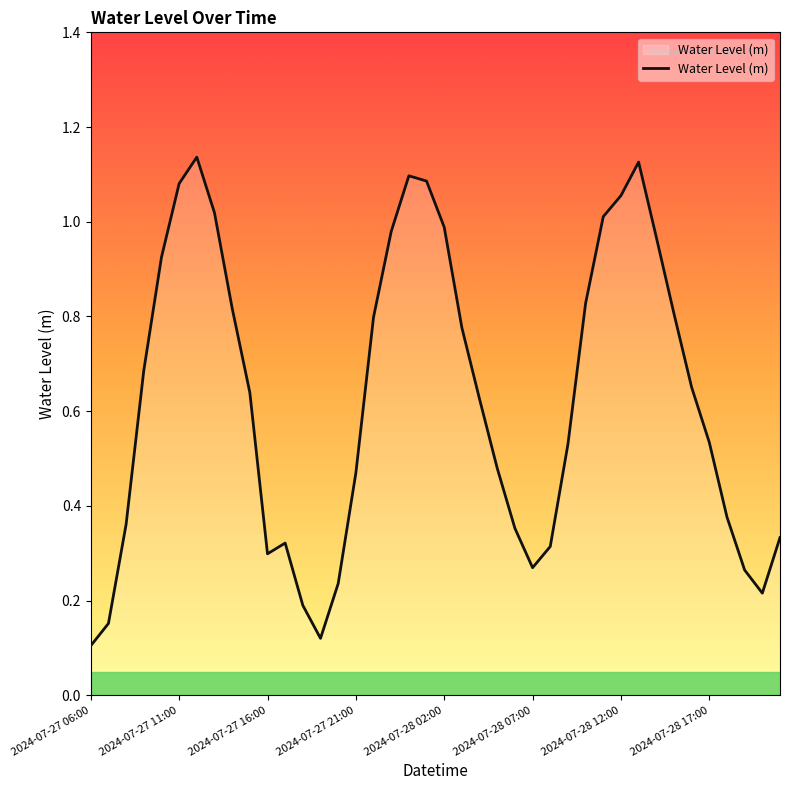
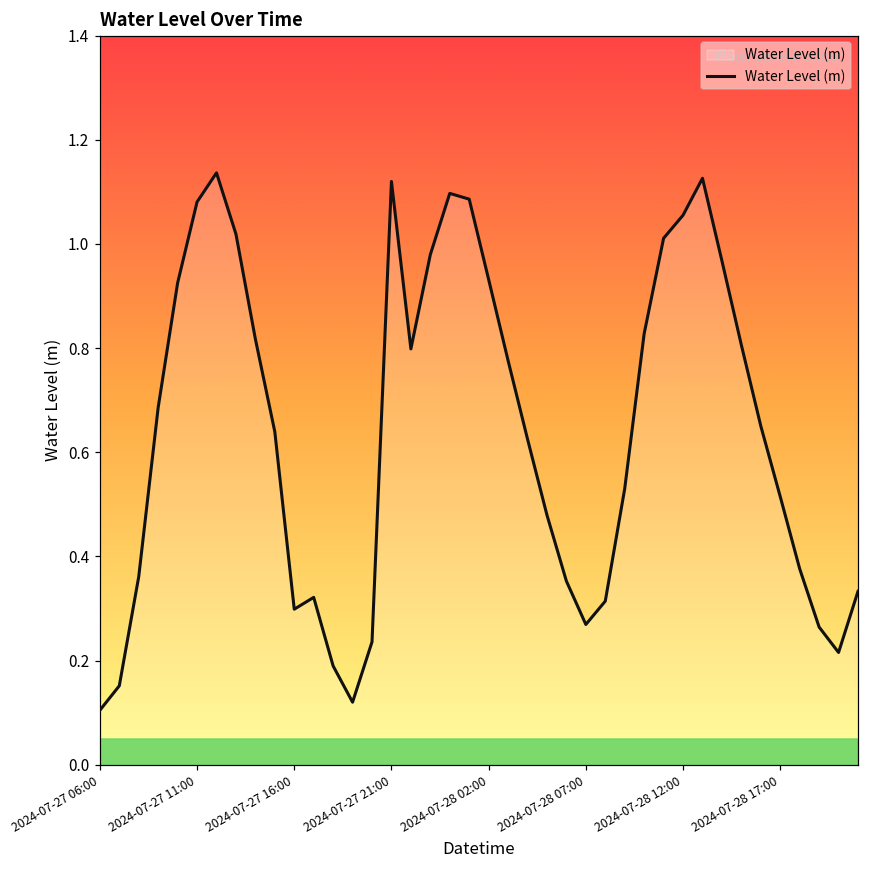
  {
    "2024-07-27 06:00": 0.10,
    "2024-07-27 11:00": 1.08,
    "2024-07-27 16:00": 0.30,
-   "2024-07-27 21:00": 0.47,
-   "2024-07-28 02:00": 0.99,
+   "2024-07-27 21:00": 1.12,
+   "2024-07-28 02:00": 0.93,
    "2024-07-28 07:00": 0.27,
    "2024-07-28 12:00": 1.06,
-   "2024-07-28 17:00": 0.53
+   "2024-07-28 17:00": 0.51
  }
